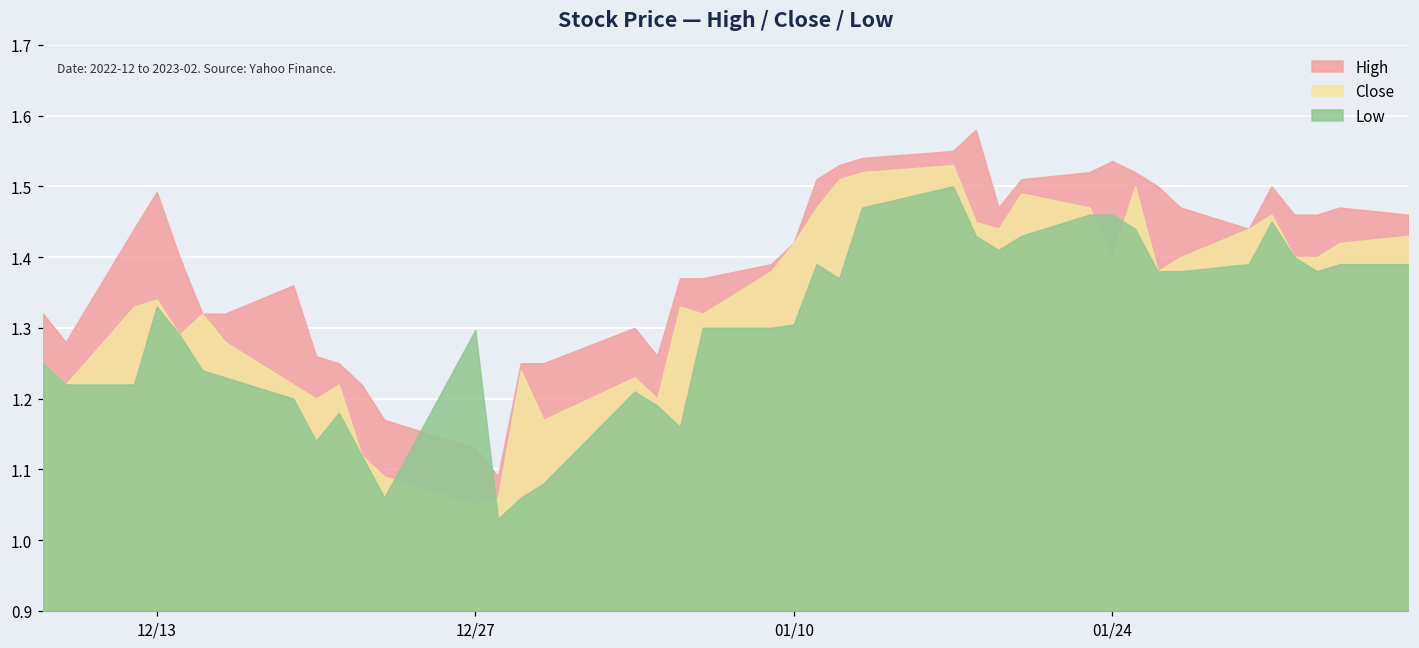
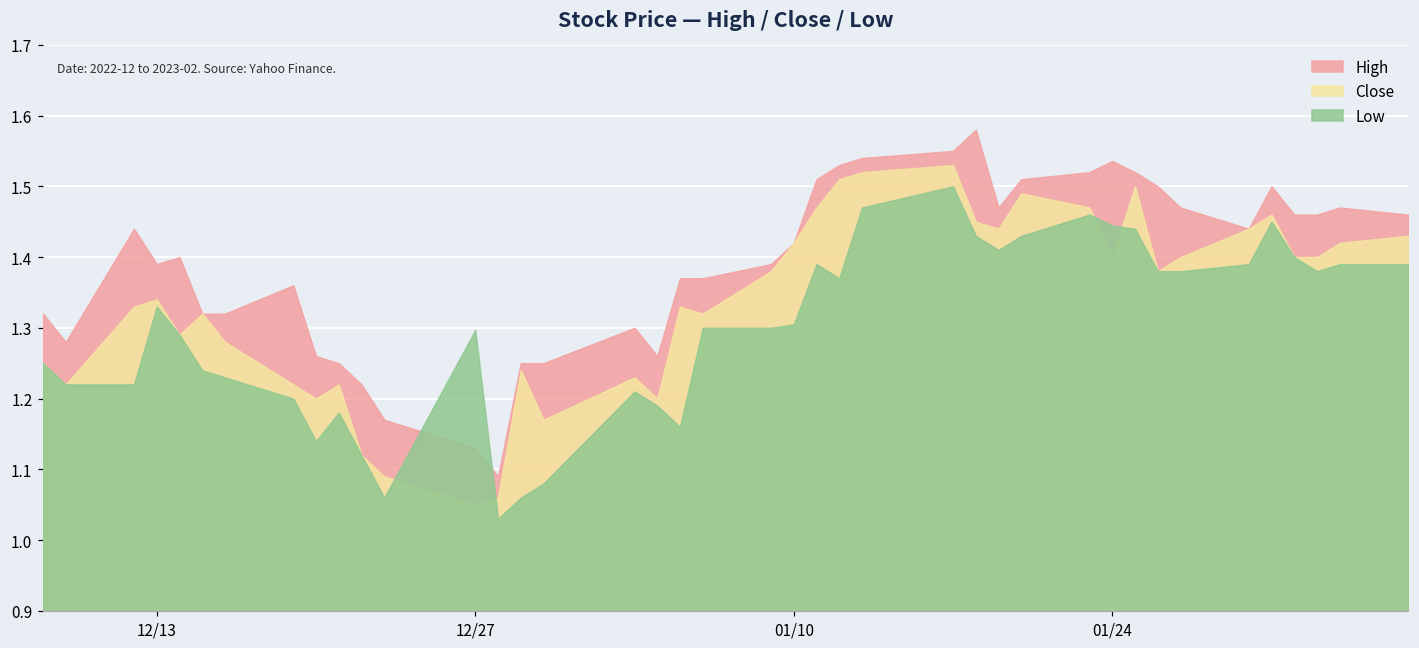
  {
    "High": {
-     "12/13": 1.49,
+     "12/13": 1.39,
      "12/27": 1.13,
      "01/24": 1.54
    },
    "Close": {
      "12/13": 1.34,
      "12/27": 1.05,
      "01/24": 1.40
    },
    "Low": {
      "12/13": 1.33,
      "12/27": 1.30,
      "01/10": 1.30,
-     "01/24": 1.46
+     "01/24": 1.44
    }
  }
